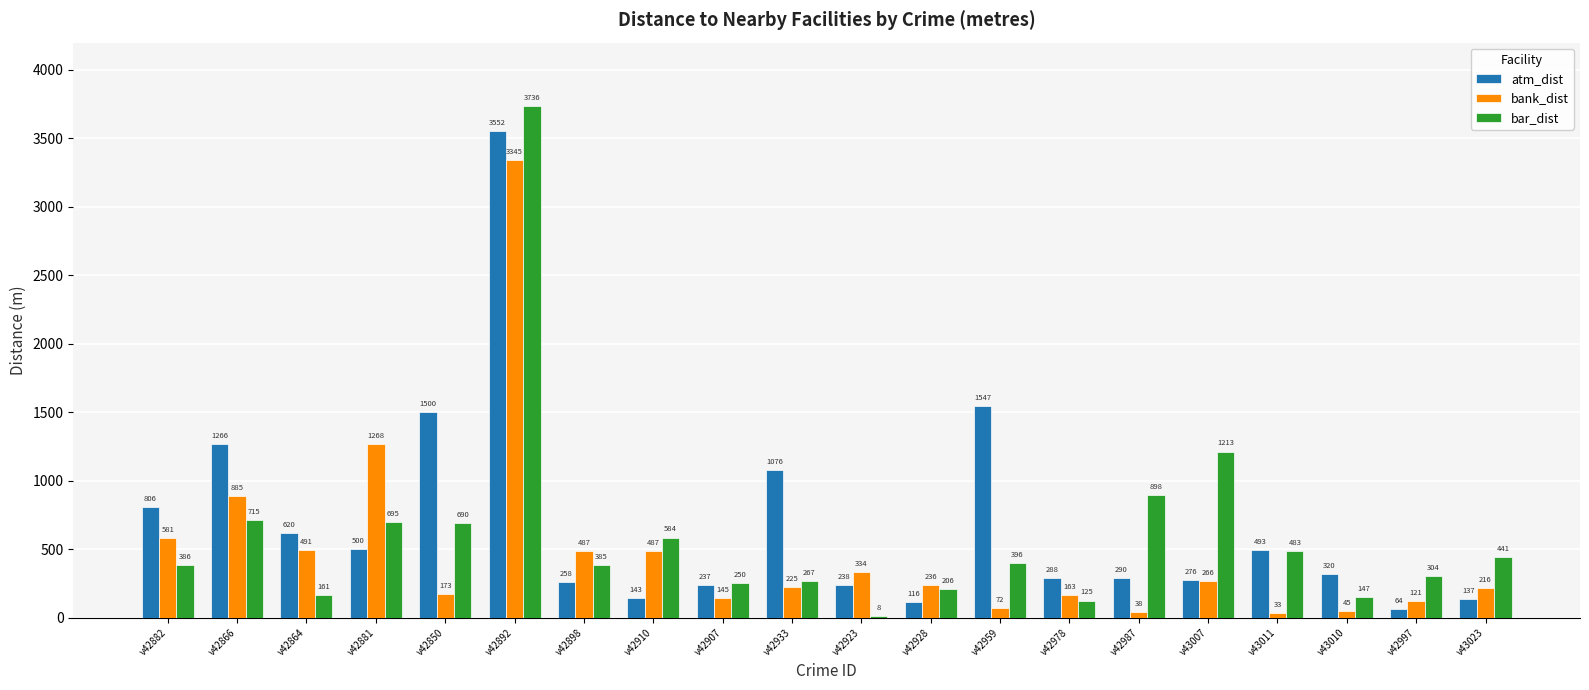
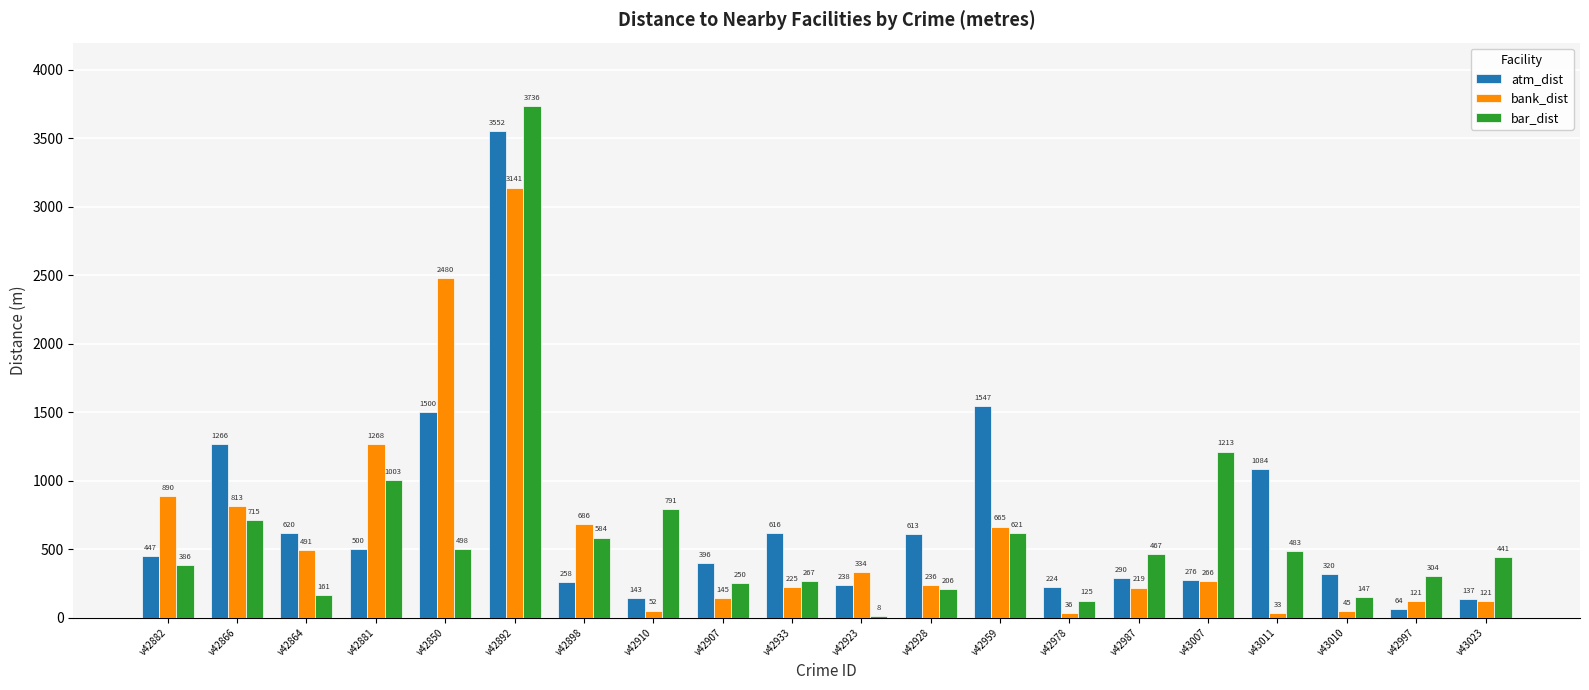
  {
    "atm_dist": {
-     "v42882": 806,
+     "v42882": 447,
      "v42866": 1266,
      "v42864": 620,
      "v42881": 500,
      "v42850": 1500,
      "v42892": 3552,
      "v42898": 258,
      "v42910": 143,
-     "v42907": 237,
-     "v42933": 1076,
+     "v42907": 396,
+     "v42933": 616,
      "v42923": 238,
-     "v42928": 116,
+     "v42928": 613,
      "v42959": 1547,
-     "v42978": 288,
+     "v42978": 224,
      "v42987": 290,
      "v43007": 276,
-     "v43011": 493,
+     "v43011": 1084,
      "v43010": 320,
      "v42997": 64,
      "v43023": 137
    },
    "bank_dist": {
-     "v42882": 581,
-     "v42866": 885,
+     "v42882": 890,
+     "v42866": 813,
      "v42864": 491,
      "v42881": 1268,
-     "v42850": 173,
-     "v42892": 3345,
-     "v42898": 487,
-     "v42910": 487,
+     "v42850": 2480,
+     "v42892": 3141,
+     "v42898": 686,
+     "v42910": 52,
      "v42907": 145,
      "v42933": 225,
      "v42923": 334,
      "v42928": 236,
-     "v42959": 72,
-     "v42978": 163,
-     "v42987": 38,
+     "v42959": 665,
+     "v42978": 36,
+     "v42987": 219,
      "v43007": 266,
      "v43011": 33,
      "v43010": 45,
      "v42997": 121,
-     "v43023": 216
+     "v43023": 121
    },
    "bar_dist": {
      "v42882": 386,
      "v42866": 715,
      "v42864": 161,
-     "v42881": 695,
-     "v42850": 690,
+     "v42881": 1003,
+     "v42850": 498,
      "v42892": 3736,
-     "v42898": 385,
-     "v42910": 584,
+     "v42898": 584,
+     "v42910": 791,
      "v42907": 250,
      "v42933": 267,
      "v42923": 8,
      "v42928": 206,
-     "v42959": 396,
+     "v42959": 621,
      "v42978": 125,
-     "v42987": 898,
+     "v42987": 467,
      "v43007": 1213,
      "v43011": 483,
      "v43010": 147,
      "v42997": 304,
      "v43023": 441
    }
  }
